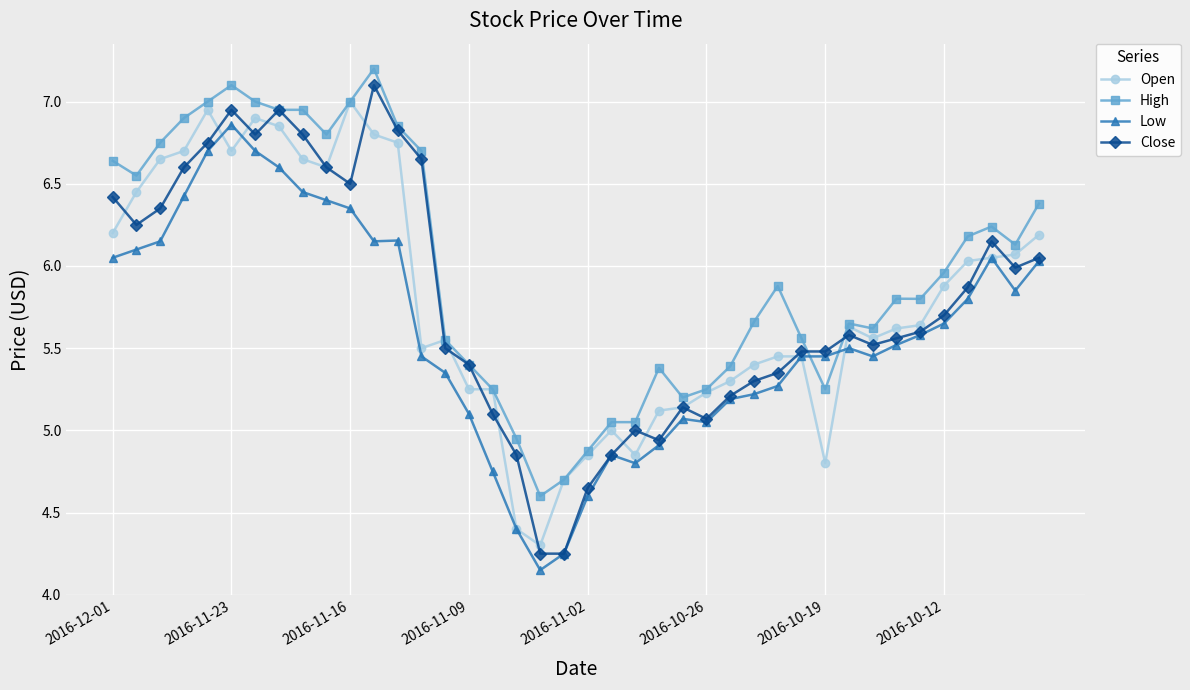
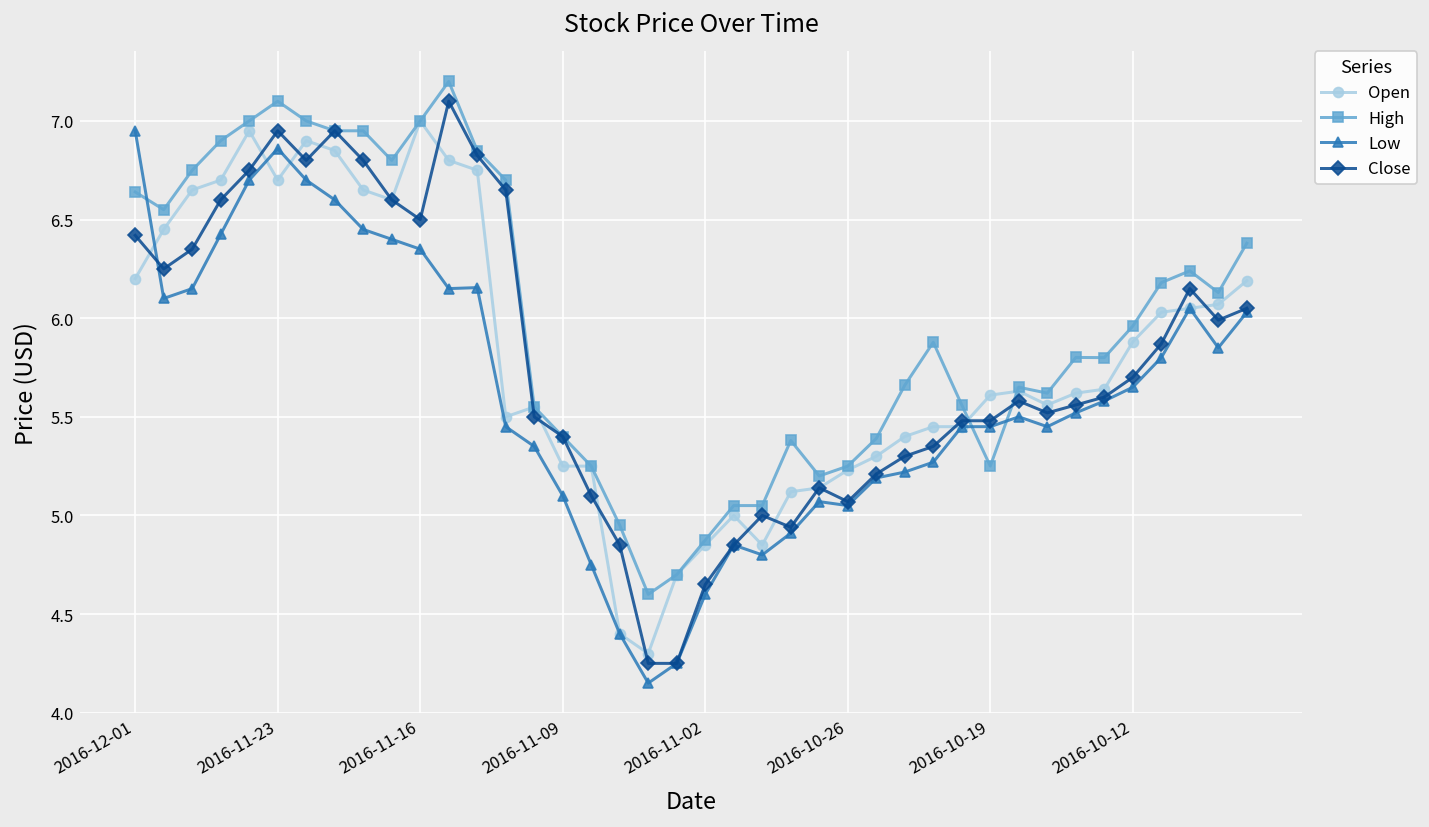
  {
    "Open": {
      "2016-12-01": 6.20,
      "2016-11-23": 6.70,
      "2016-11-09": 5.25,
      "2016-11-02": 4.85,
      "2016-10-26": 5.23,
-     "2016-10-19": 4.80,
+     "2016-10-19": 5.61,
      "2016-10-12": 5.88
    },
    "High": {
      "2016-12-01": 6.64,
      "2016-11-23": 7.10,
      "2016-11-02": 4.88,
      "2016-10-26": 5.25,
      "2016-10-19": 5.25,
      "2016-10-12": 5.96
    },
    "Low": {
-     "2016-12-01": 6.05,
+     "2016-12-01": 6.95,
      "2016-11-23": 6.86,
      "2016-11-16": 6.35,
      "2016-11-09": 5.10,
      "2016-11-02": 4.60,
      "2016-10-26": 5.05,
      "2016-10-19": 5.45,
      "2016-10-12": 5.65
    },
    "Close": {
      "2016-12-01": 6.42,
      "2016-11-23": 6.95,
      "2016-11-16": 6.50,
      "2016-11-02": 4.65,
      "2016-10-26": 5.07,
      "2016-10-19": 5.48,
      "2016-10-12": 5.70
    }
  }
